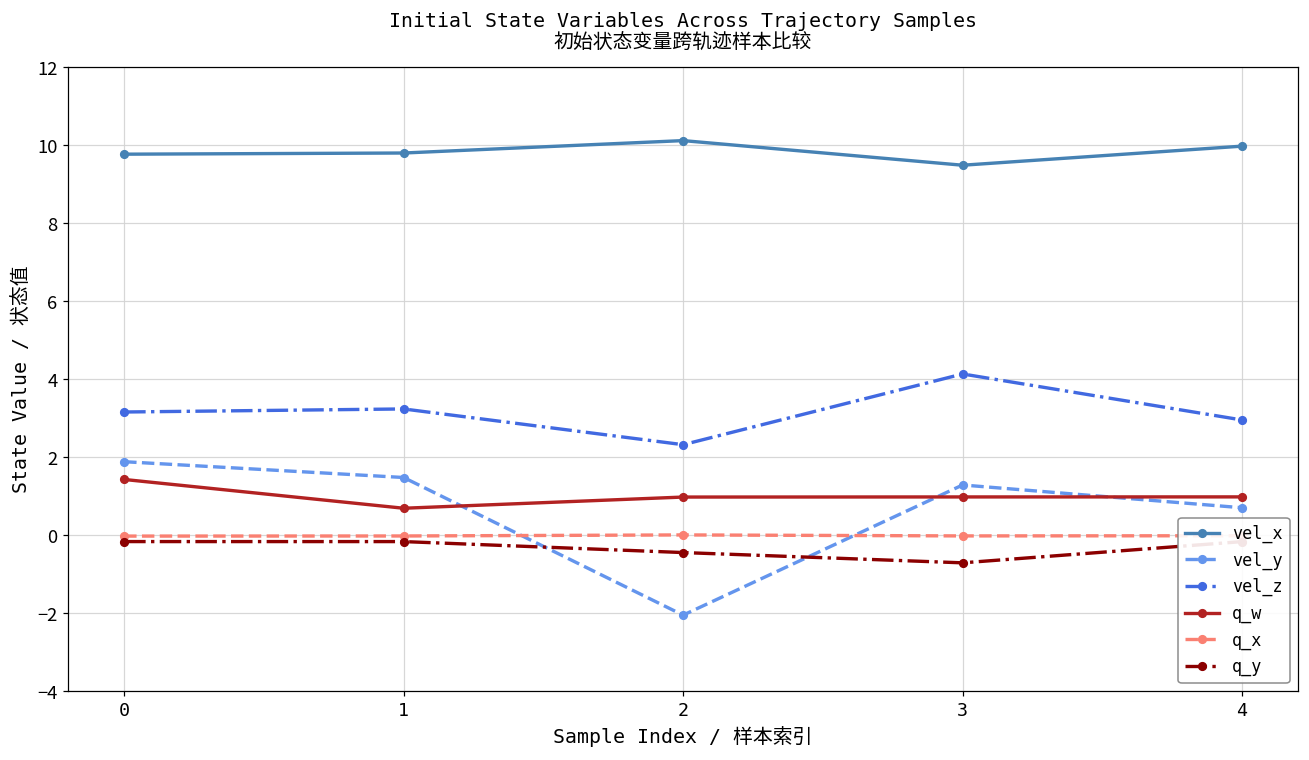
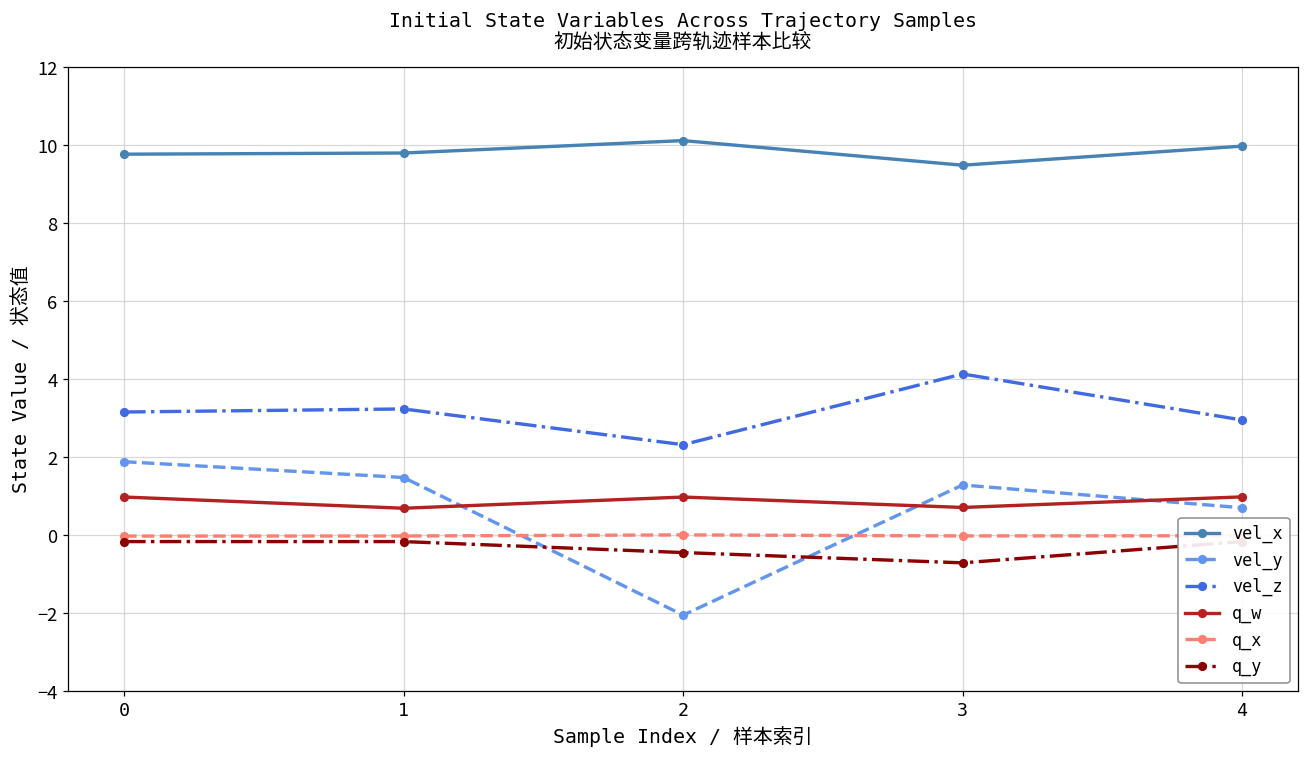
  {
    "q_w": {
-     "0": 1.4,
+     "0": 1.0,
      "1": 0.7,
      "2": 1.0,
-     "3": 1.0,
+     "3": 0.7,
      "4": 1.0
    },
    "q_x": {
      "0": 0.0,
      "1": 0.0,
      "2": 0.0,
      "3": 0.0
    },
    "q_y": {
      "0": -0.2,
      "1": -0.2,
      "2": -0.4,
      "3": -0.7
    }
  }
